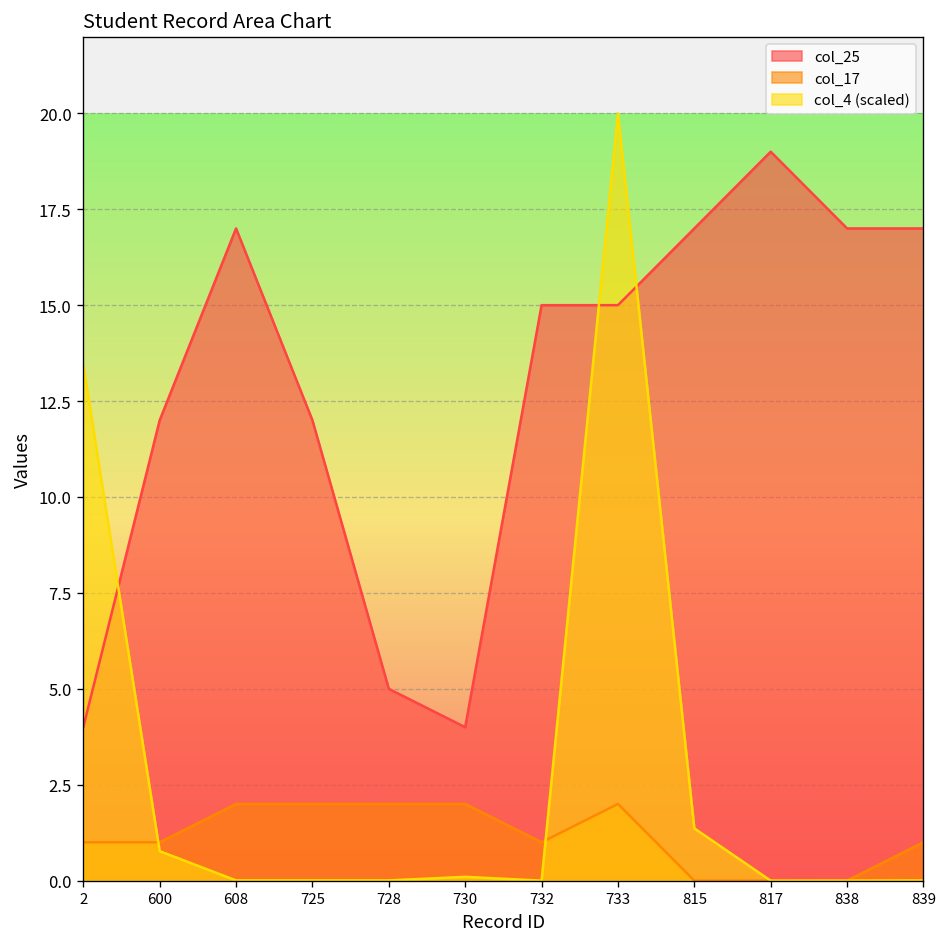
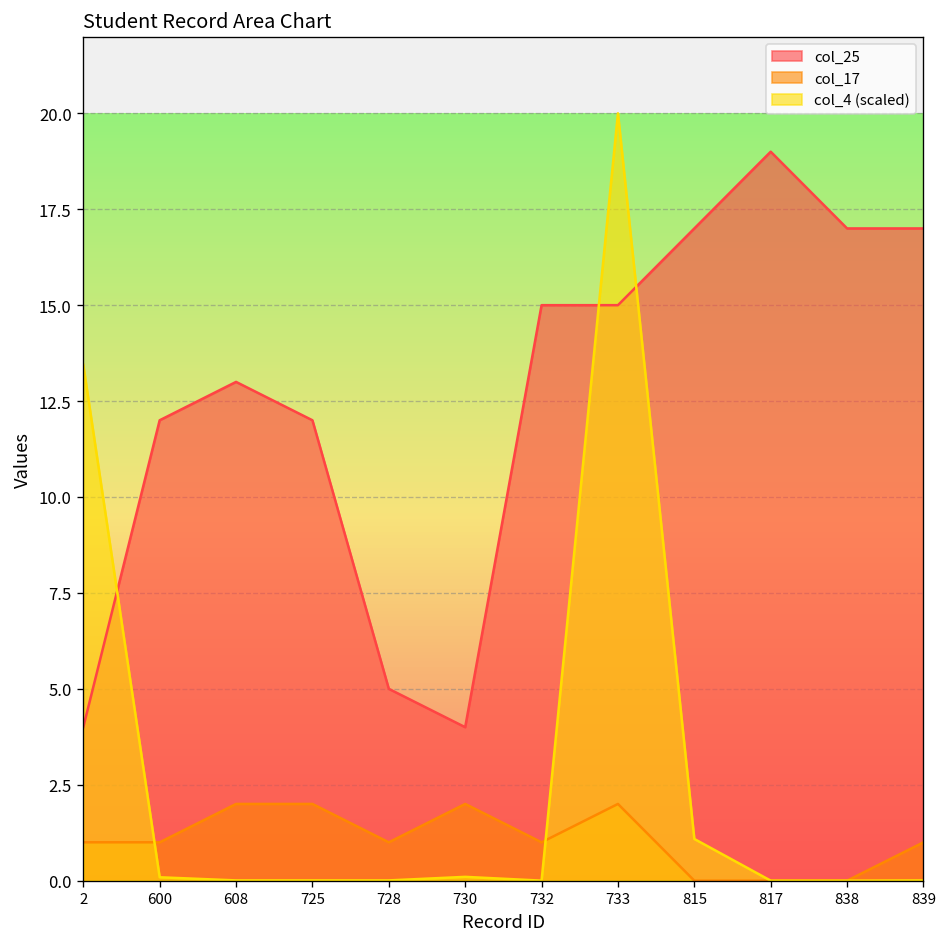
  {
    "col_25": {
      "2": 4,
      "600": 12,
-     "608": 17,
+     "608": 13,
      "725": 12,
      "728": 5,
      "730": 4,
      "732": 15,
      "733": 15,
      "815": 17,
      "817": 19,
      "838": 17,
      "839": 17
    },
    "col_17": {
      "2": 1,
      "600": 1,
      "608": 2,
      "725": 2,
-     "728": 2,
+     "728": 1,
      "730": 2,
      "732": 1,
      "733": 2,
      "815": 0,
      "839": 1
    },
    "col_4 (scaled)": {
      "2": 13.4,
-     "600": 0.8,
+     "600": 0.1,
      "608": 0.0,
      "725": 0.0,
      "728": 0.0,
      "730": 0.1,
      "732": 0.0,
      "733": 20.0,
-     "815": 1.4,
+     "815": 1.1,
      "839": 0.0
    }
  }
